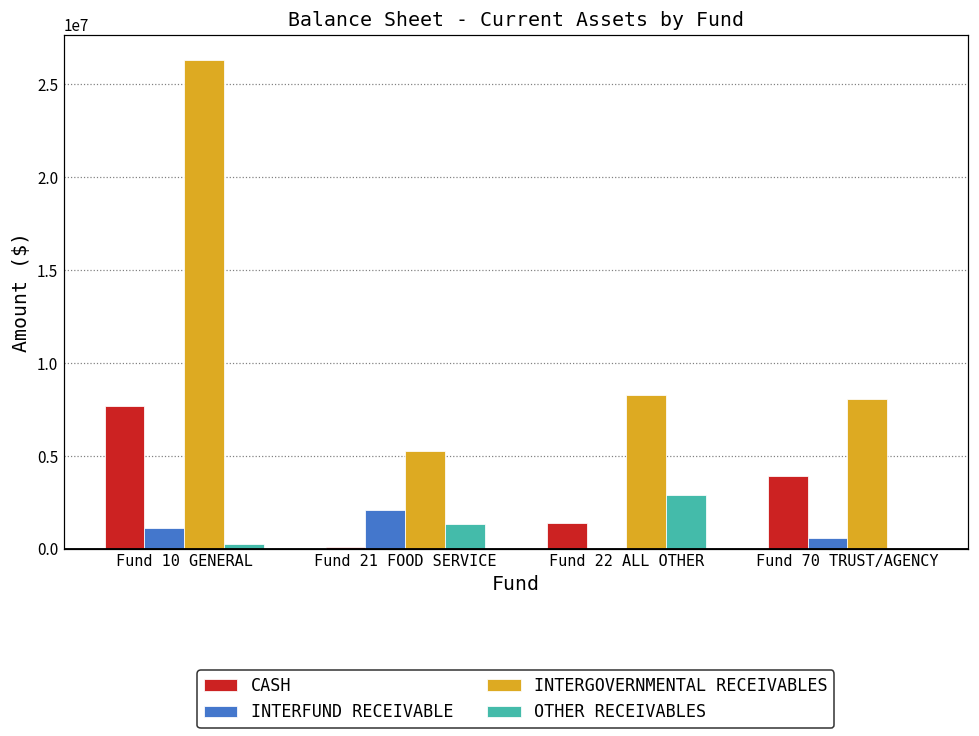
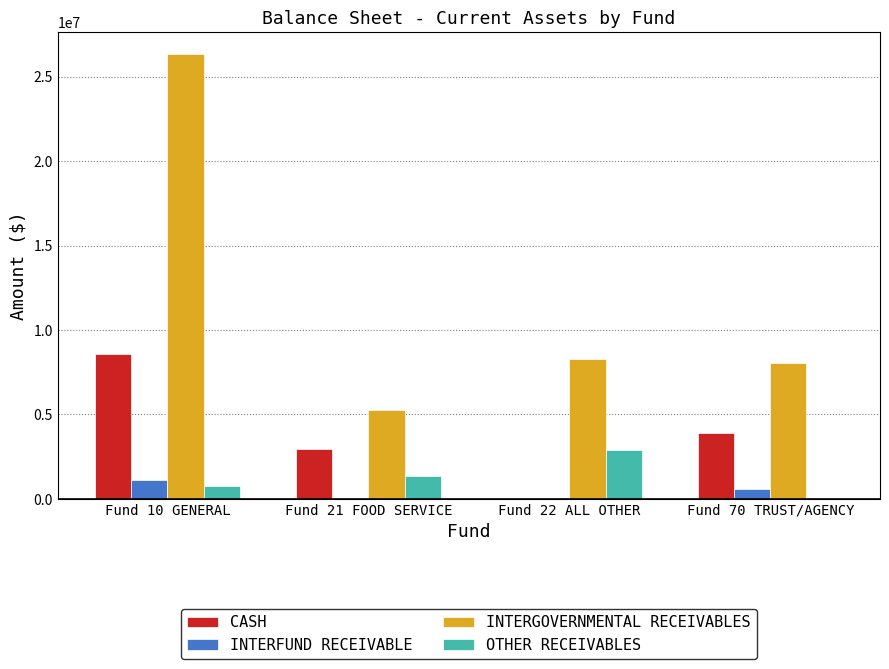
  {
    "CASH": {
-     "Fund 10 GENERAL": 7700000,
-     "Fund 21 FOOD SERVICE": 100000,
-     "Fund 22 ALL OTHER": 1400000,
+     "Fund 10 GENERAL": 8600000,
+     "Fund 21 FOOD SERVICE": 2900000,
+     "Fund 22 ALL OTHER": 0,
      "Fund 70 TRUST/AGENCY": 3900000
    },
    "INTERFUND RECEIVABLE": {
      "Fund 10 GENERAL": 1100000,
-     "Fund 21 FOOD SERVICE": 2100000,
+     "Fund 21 FOOD SERVICE": 0,
      "Fund 70 TRUST/AGENCY": 600000
    },
    "INTERGOVERNMENTAL RECEIVABLES": {
      "Fund 10 GENERAL": 26300000,
      "Fund 21 FOOD SERVICE": 5200000,
      "Fund 22 ALL OTHER": 8300000,
      "Fund 70 TRUST/AGENCY": 8000000
    },
    "OTHER RECEIVABLES": {
-     "Fund 10 GENERAL": 200000,
+     "Fund 10 GENERAL": 700000,
      "Fund 21 FOOD SERVICE": 1300000,
      "Fund 22 ALL OTHER": 2900000,
      "Fund 70 TRUST/AGENCY": 0
    }
  }
